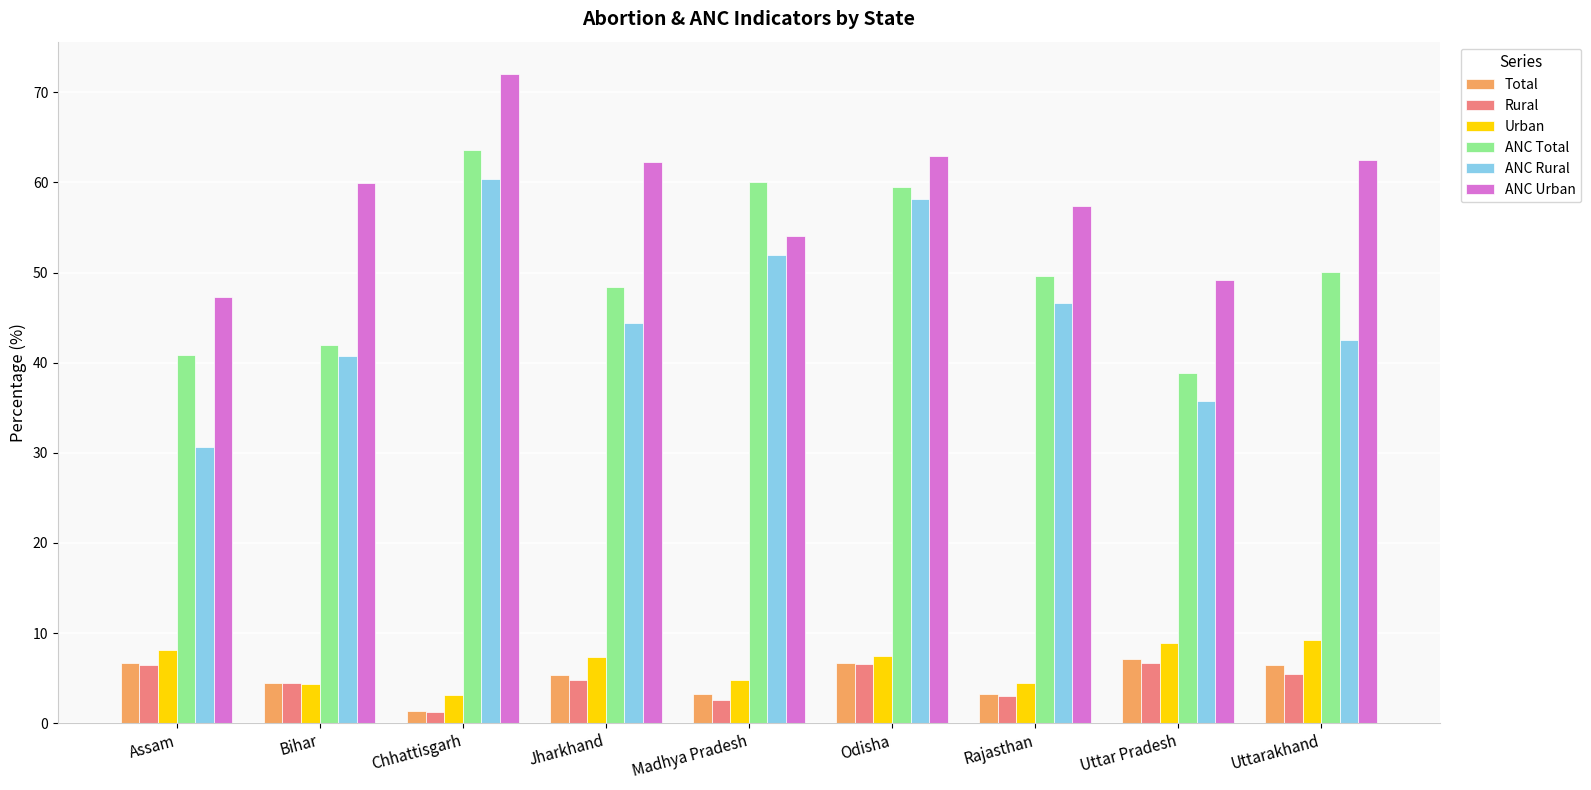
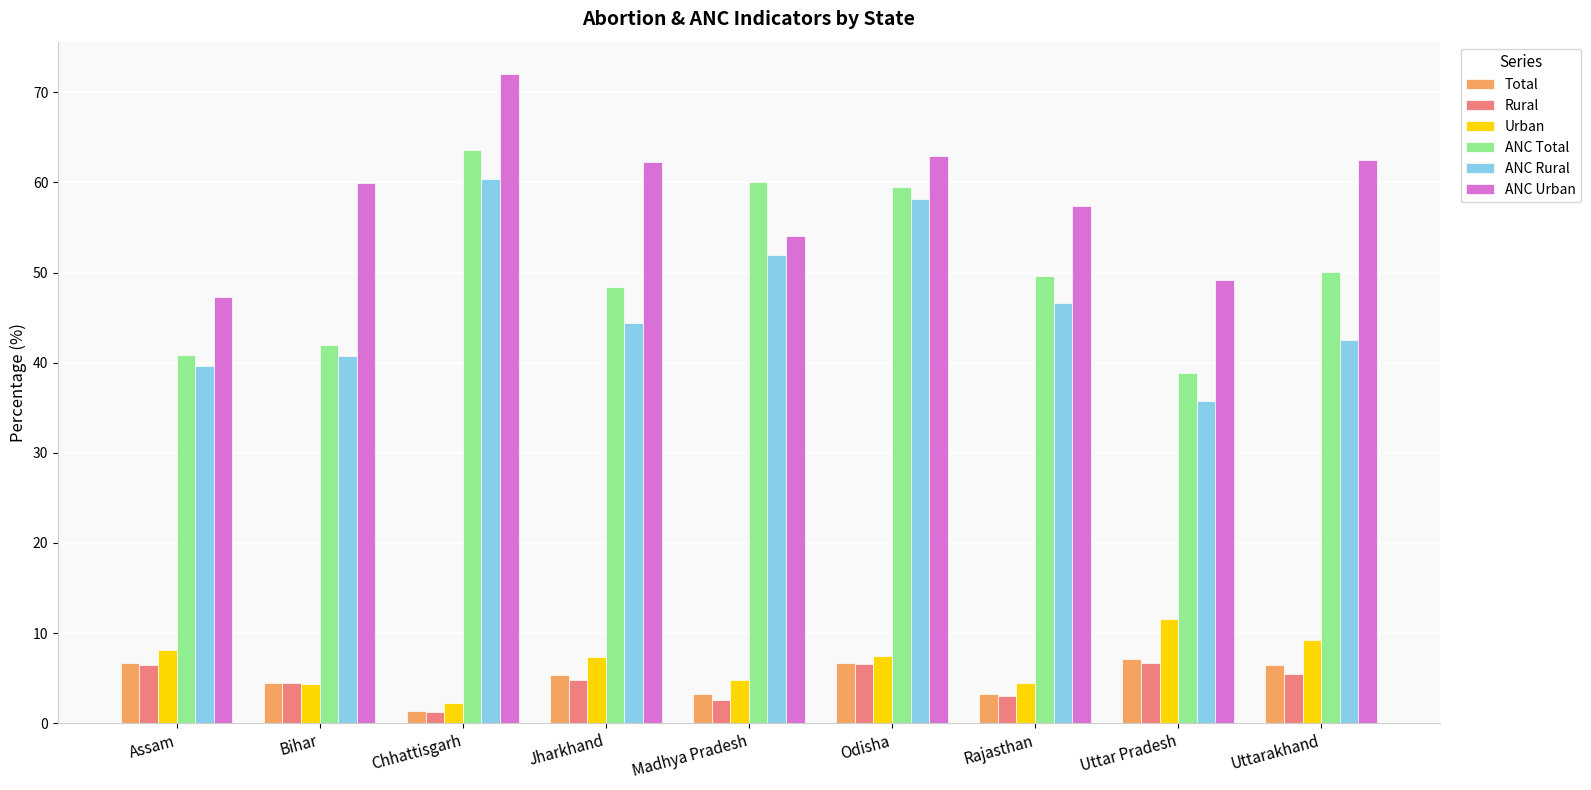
  {
    "Urban": {
      "Assam": 8,
      "Bihar": 4,
-     "Chhattisgarh": 3,
+     "Chhattisgarh": 2,
      "Jharkhand": 7,
      "Madhya Pradesh": 5,
      "Odisha": 7,
      "Rajasthan": 5,
-     "Uttar Pradesh": 9,
+     "Uttar Pradesh": 12,
      "Uttarakhand": 9
    },
    "ANC Total": {
      "Assam": 41,
      "Bihar": 42,
      "Chhattisgarh": 64,
      "Jharkhand": 48,
      "Madhya Pradesh": 60,
      "Odisha": 60,
      "Rajasthan": 50,
      "Uttar Pradesh": 39,
      "Uttarakhand": 50
    },
    "ANC Rural": {
-     "Assam": 31,
+     "Assam": 40,
      "Bihar": 41,
      "Chhattisgarh": 60,
      "Jharkhand": 44,
      "Madhya Pradesh": 52,
      "Odisha": 58,
      "Rajasthan": 47,
      "Uttar Pradesh": 36,
      "Uttarakhand": 43
    },
    "ANC Urban": {
      "Assam": 47,
      "Bihar": 60,
      "Chhattisgarh": 72,
      "Jharkhand": 62,
      "Madhya Pradesh": 54,
      "Odisha": 63,
      "Rajasthan": 57,
      "Uttar Pradesh": 49,
      "Uttarakhand": 62
    }
  }
